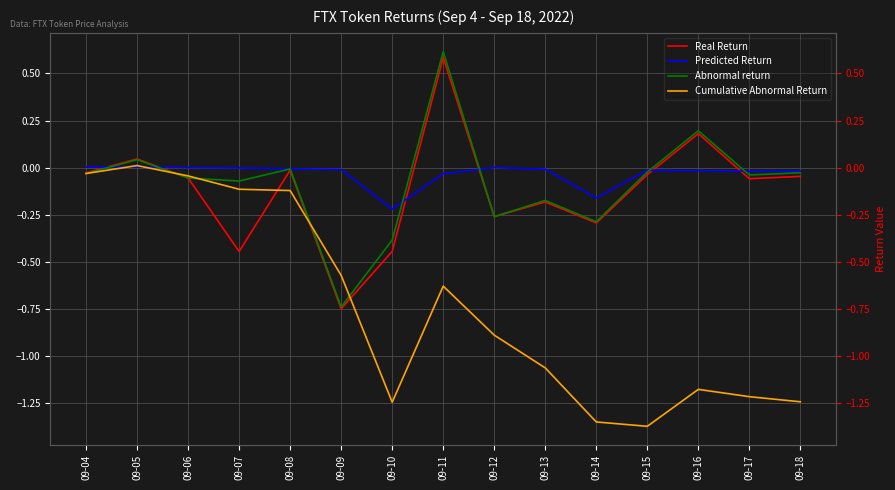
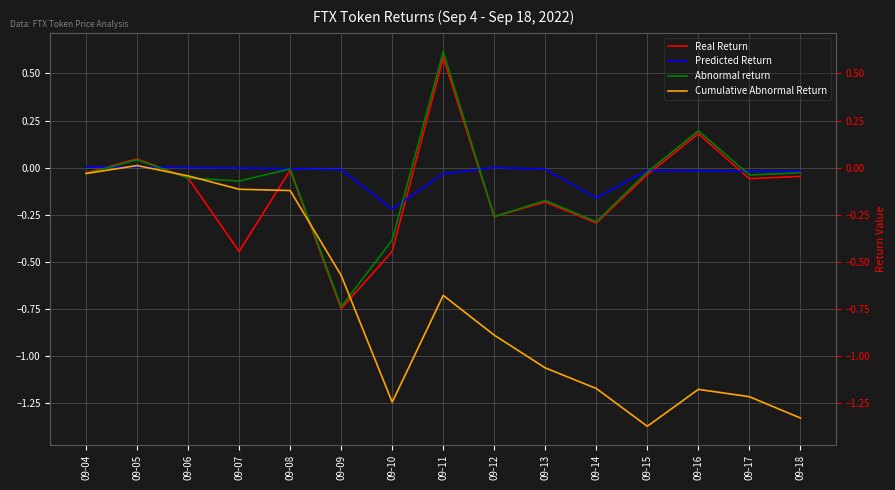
  {
    "Real Return": {
      "09-07": -0.44,
      "09-10": -0.44,
      "09-11": 0.58,
      "09-15": -0.04,
      "09-16": 0.18,
      "09-17": -0.06,
      "09-18": -0.05
    },
    "Predicted Return": {
      "09-04": 0.00,
      "09-06": 0.00,
      "09-07": 0.00,
      "09-09": -0.01,
      "09-10": -0.22,
      "09-11": -0.03,
      "09-12": 0.00,
      "09-13": -0.01,
      "09-14": -0.16,
      "09-16": -0.02,
      "09-17": -0.02
    },
    "Abnormal return": {
      "09-07": -0.07,
      "09-10": -0.38,
      "09-11": 0.62,
      "09-16": 0.20,
      "09-17": -0.04
    },
    "Cumulative Abnormal Return": {
      "09-07": -0.11,
      "09-08": -0.12,
      "09-09": -0.57,
      "09-10": -1.24,
-     "09-11": -0.63,
+     "09-11": -0.68,
      "09-12": -0.89,
      "09-13": -1.06,
-     "09-14": -1.35,
+     "09-14": -1.17,
      "09-15": -1.37,
      "09-16": -1.18,
      "09-17": -1.21,
-     "09-18": -1.24
+     "09-18": -1.33
    }
  }
